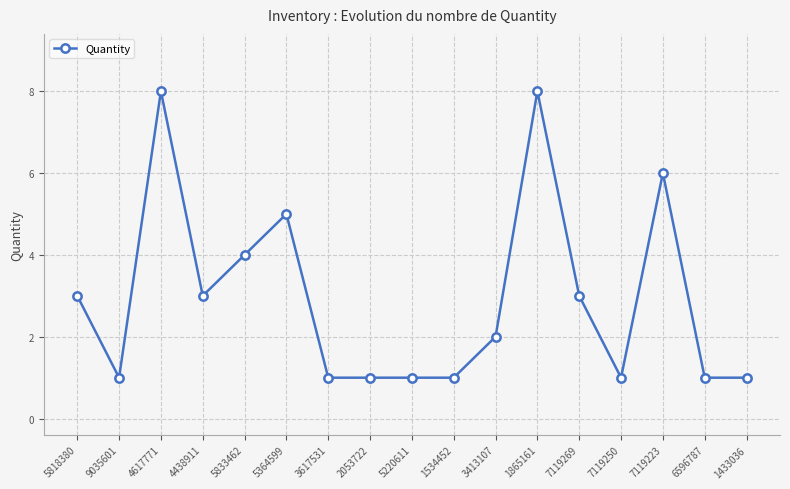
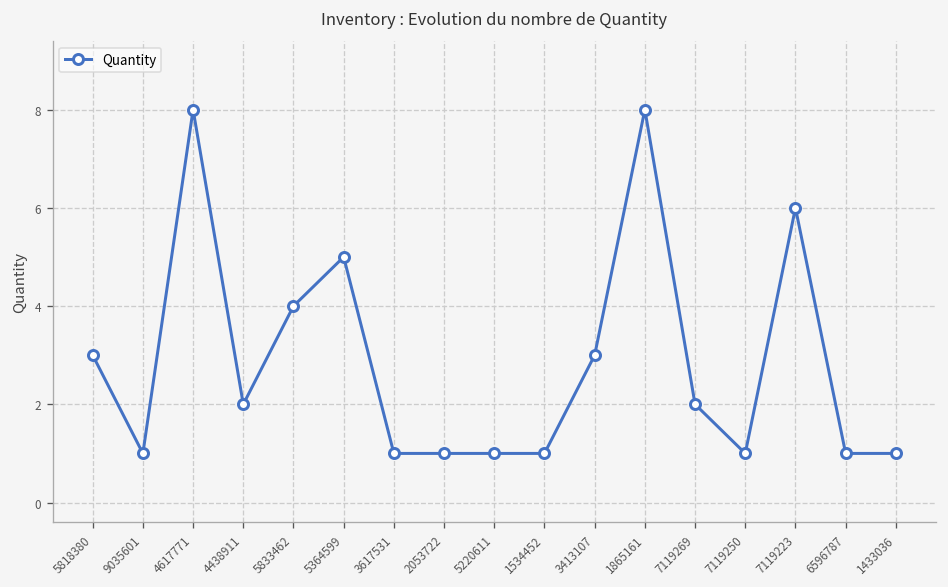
  {
    "5818380": 3,
    "9035601": 1,
    "4617771": 8,
-   "4438911": 3,
+   "4438911": 2,
    "5833462": 4,
    "5364599": 5,
    "3617531": 1,
    "2053722": 1,
    "5220611": 1,
    "1534452": 1,
-   "3413107": 2,
+   "3413107": 3,
    "1865161": 8,
-   "7119269": 3,
+   "7119269": 2,
    "7119250": 1,
    "7119223": 6,
    "6596787": 1,
    "1433036": 1
  }
